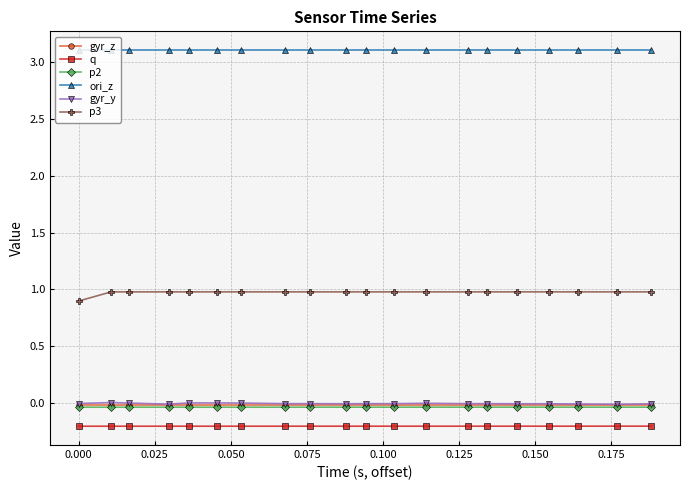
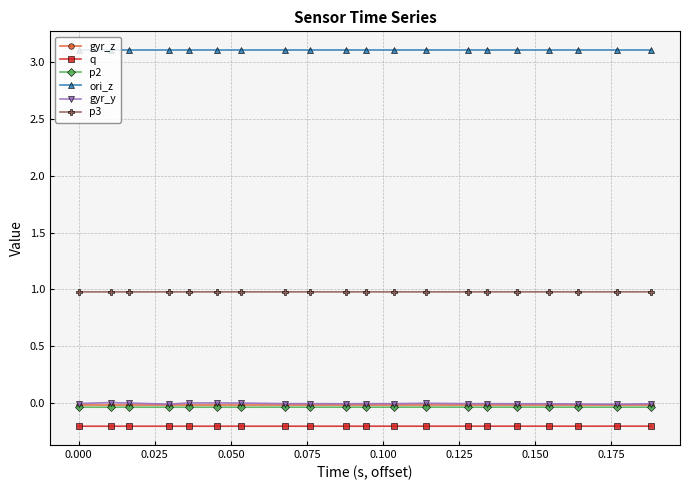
  {
    "q": {
      "0.000": -0.20
    },
    "p3": {
-     "0.000": 0.90
+     "0.000": 0.98
    }
  }
